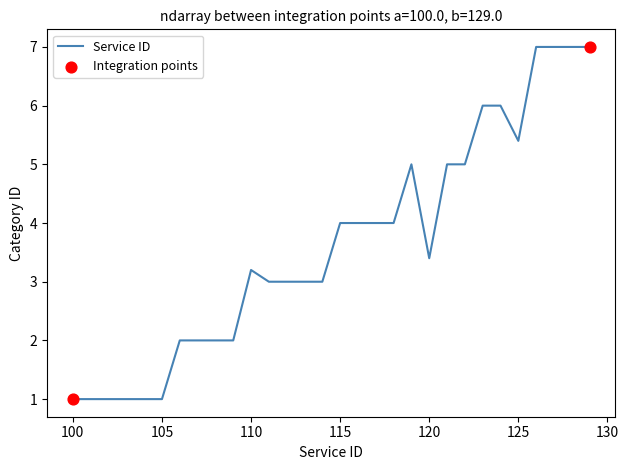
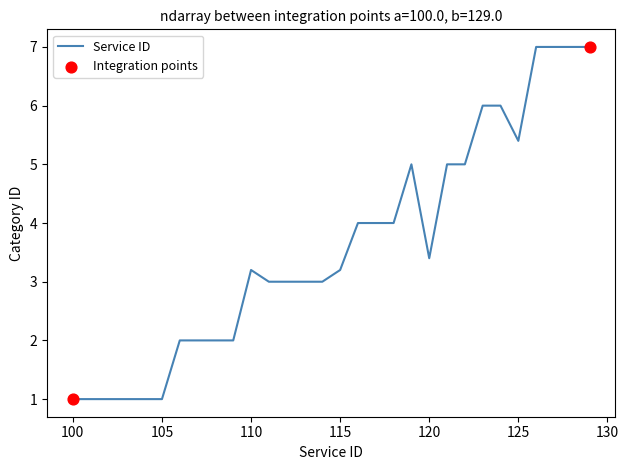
  {
    "Service ID": {
      "105": 1.0,
      "110": 3.2,
-     "115": 4.0,
+     "115": 3.2,
      "120": 3.4,
      "125": 5.4
    }
  }
